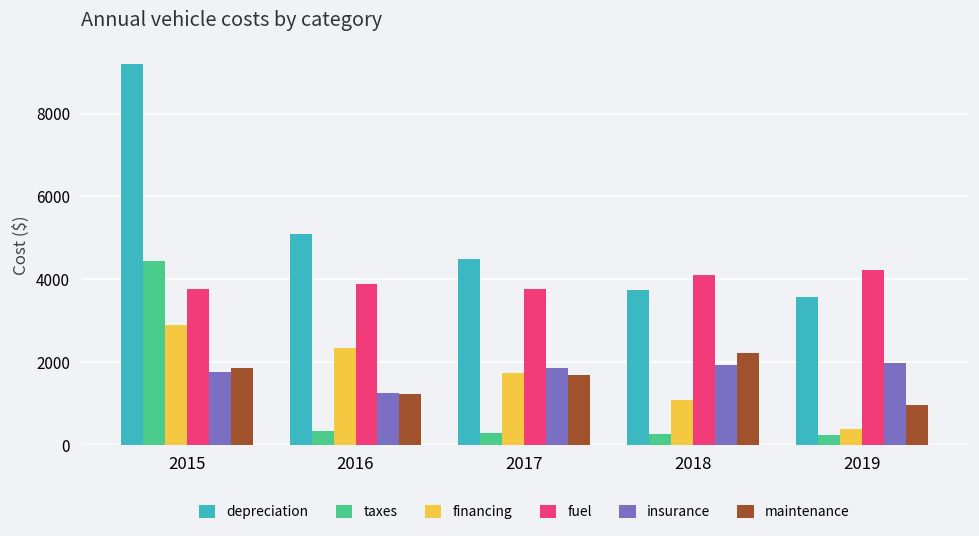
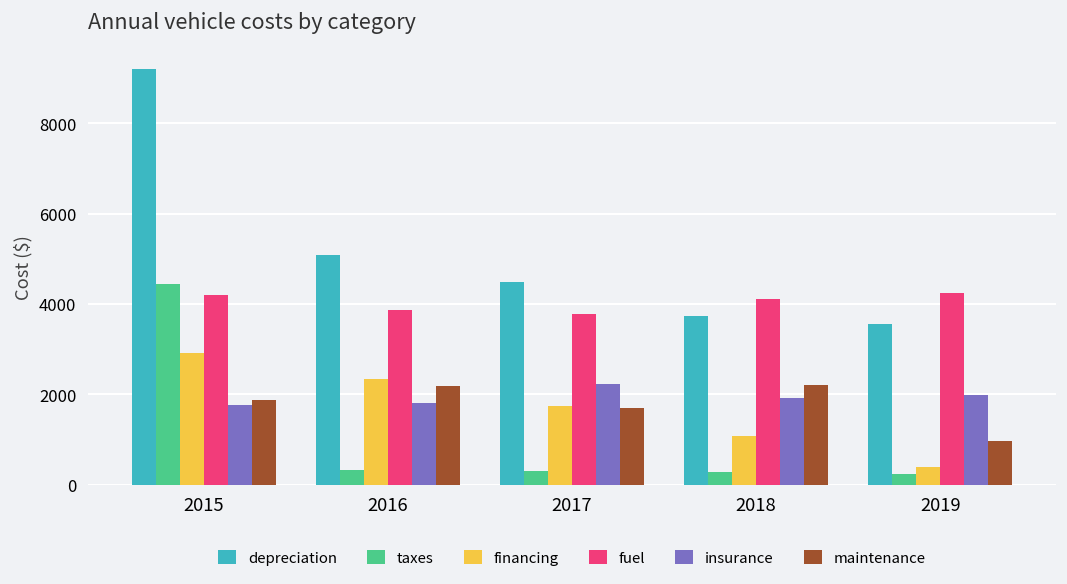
  {
    "depreciation": {
      "2015": 9200,
      "2016": 5100,
      "2017": 4500,
      "2018": 3700,
      "2019": 3600
    },
    "taxes": {
      "2015": 4400,
      "2016": 300,
      "2017": 300,
      "2018": 300,
      "2019": 200
    },
    "financing": {
      "2015": 2900,
      "2016": 2300,
      "2017": 1700,
      "2018": 1100,
      "2019": 400
    },
    "fuel": {
-     "2015": 3800,
+     "2015": 4200,
      "2016": 3900,
      "2017": 3800,
      "2018": 4100,
      "2019": 4200
    },
    "insurance": {
      "2015": 1800,
-     "2016": 1200,
-     "2017": 1900,
+     "2016": 1800,
+     "2017": 2200,
      "2018": 1900,
      "2019": 2000
    },
    "maintenance": {
      "2015": 1900,
-     "2016": 1200,
+     "2016": 2200,
      "2017": 1700,
      "2018": 2200,
      "2019": 1000
    }
  }
